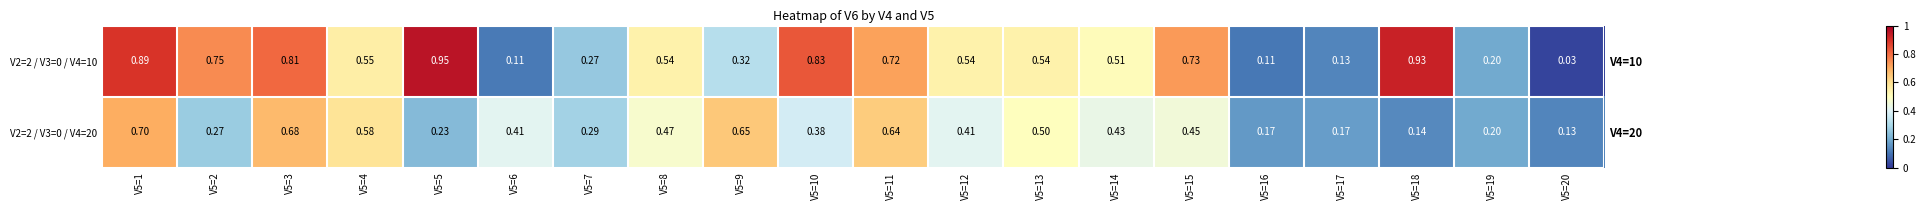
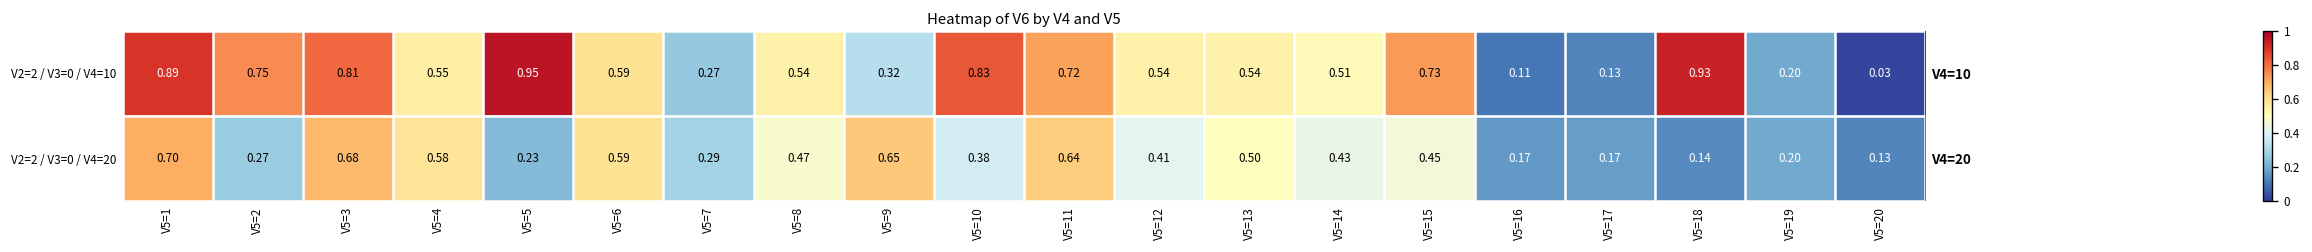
  {
    "V2=2 / V3=0 / V4=10": {
      "V5=1": 0.89,
      "V5=2": 0.75,
      "V5=3": 0.81,
      "V5=4": 0.55,
      "V5=5": 0.95,
-     "V5=6": 0.11,
+     "V5=6": 0.59,
      "V5=7": 0.27,
      "V5=8": 0.54,
      "V5=9": 0.32,
      "V5=10": 0.83,
      "V5=11": 0.72,
      "V5=12": 0.54,
      "V5=13": 0.54,
      "V5=14": 0.51,
      "V5=15": 0.73,
      "V5=16": 0.11,
      "V5=17": 0.13,
      "V5=18": 0.93,
      "V5=19": 0.20,
      "V5=20": 0.03
    },
    "V2=2 / V3=0 / V4=20": {
      "V5=1": 0.70,
      "V5=2": 0.27,
      "V5=3": 0.68,
      "V5=4": 0.58,
      "V5=5": 0.23,
-     "V5=6": 0.41,
+     "V5=6": 0.59,
      "V5=7": 0.29,
      "V5=8": 0.47,
      "V5=9": 0.65,
      "V5=10": 0.38,
      "V5=11": 0.64,
      "V5=12": 0.41,
      "V5=13": 0.50,
      "V5=14": 0.43,
      "V5=15": 0.45,
      "V5=16": 0.17,
      "V5=17": 0.17,
      "V5=18": 0.14,
      "V5=19": 0.20,
      "V5=20": 0.13
    }
  }
